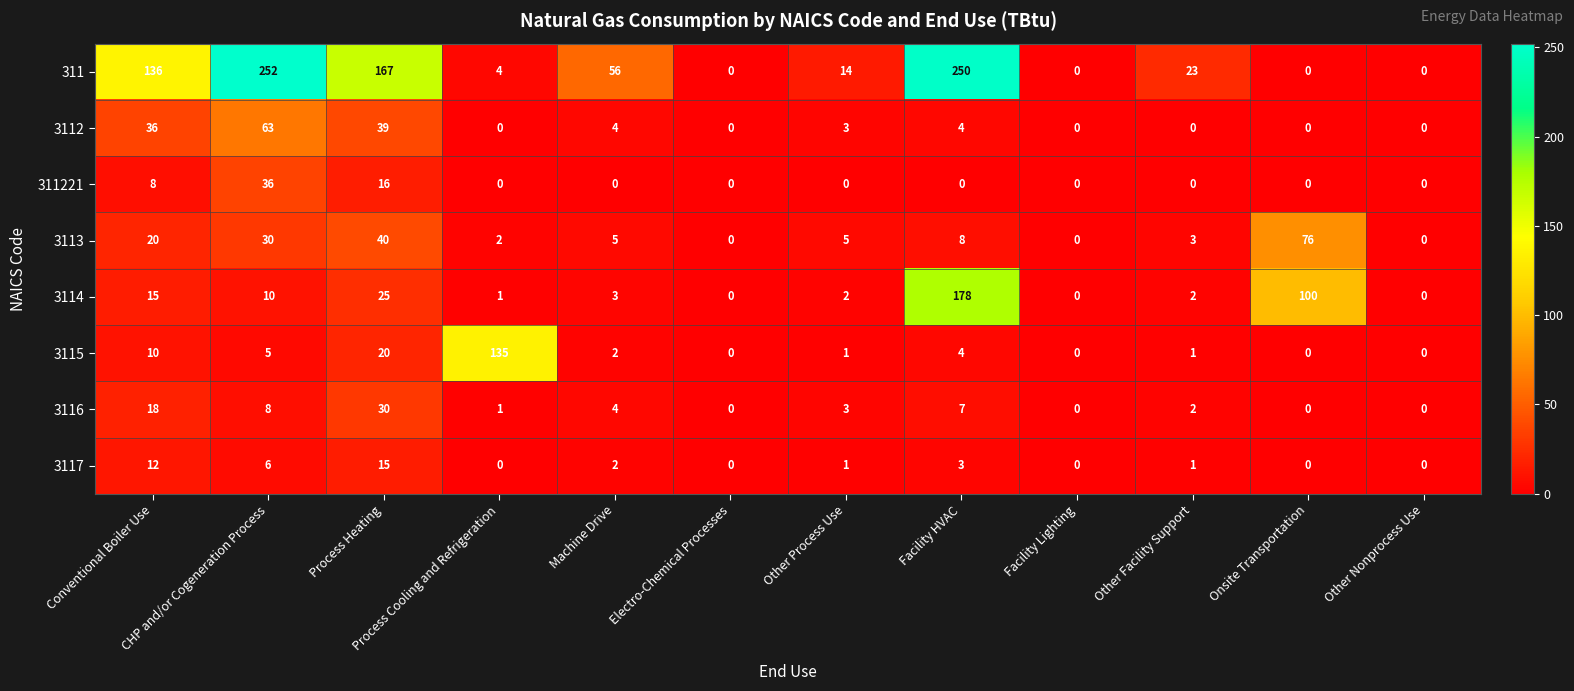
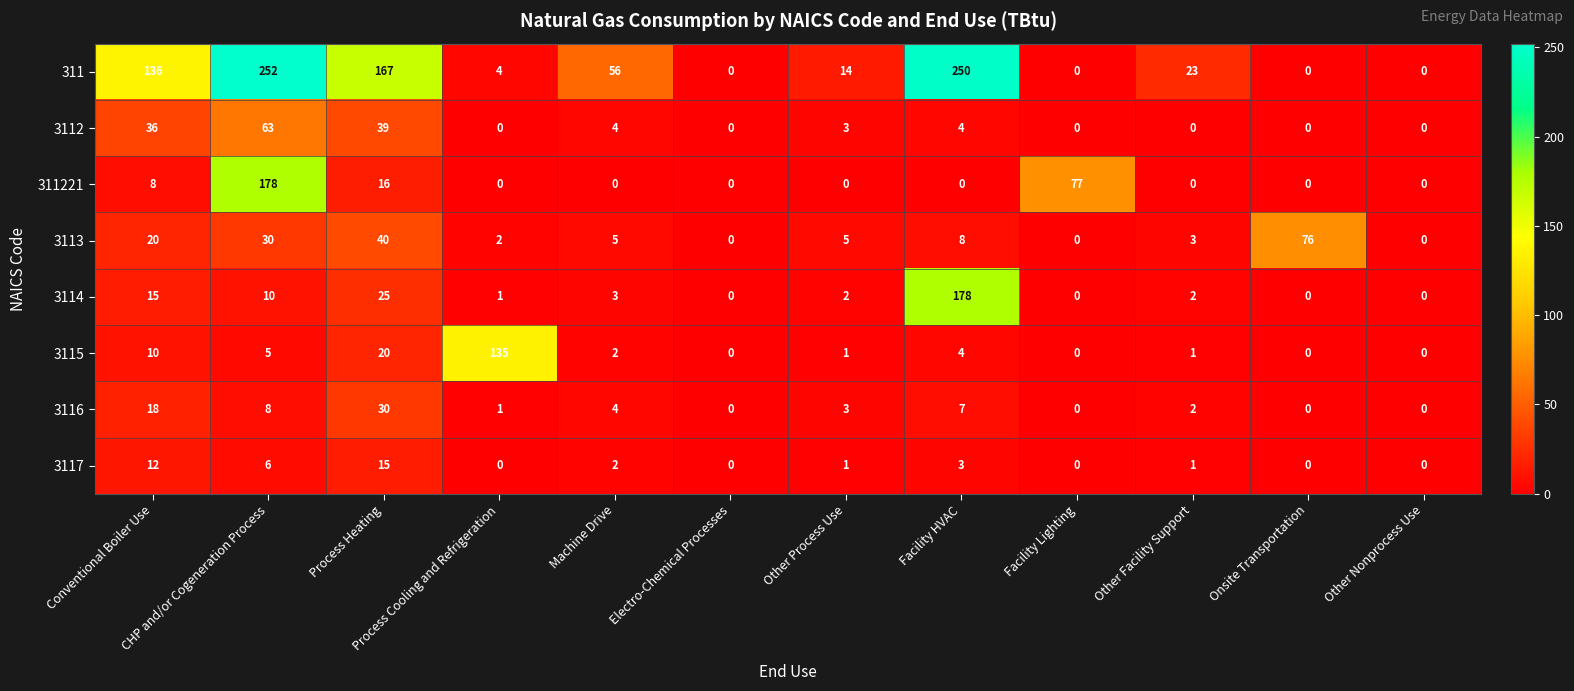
  {
    "311": {
      "Conventional Boiler Use": 136,
      "CHP and/or Cogeneration Process": 252,
      "Process Heating": 167,
      "Process Cooling and Refrigeration": 4,
      "Machine Drive": 56,
      "Electro-Chemical Processes": 0,
      "Other Process Use": 14,
      "Facility HVAC": 250,
      "Facility Lighting": 0,
      "Other Facility Support": 23,
      "Onsite Transportation": 0,
      "Other Nonprocess Use": 0
    },
    "3112": {
      "Conventional Boiler Use": 36,
      "CHP and/or Cogeneration Process": 63,
      "Process Heating": 39,
      "Process Cooling and Refrigeration": 0,
      "Machine Drive": 4,
      "Electro-Chemical Processes": 0,
      "Other Process Use": 3,
      "Facility HVAC": 4,
      "Facility Lighting": 0,
      "Other Facility Support": 0,
      "Onsite Transportation": 0,
      "Other Nonprocess Use": 0
    },
    "311221": {
      "Conventional Boiler Use": 8,
-     "CHP and/or Cogeneration Process": 36,
+     "CHP and/or Cogeneration Process": 178,
      "Process Heating": 16,
      "Process Cooling and Refrigeration": 0,
      "Machine Drive": 0,
      "Electro-Chemical Processes": 0,
      "Other Process Use": 0,
      "Facility HVAC": 0,
-     "Facility Lighting": 0,
+     "Facility Lighting": 77,
      "Other Facility Support": 0,
      "Onsite Transportation": 0,
      "Other Nonprocess Use": 0
    },
    "3113": {
      "Conventional Boiler Use": 20,
      "CHP and/or Cogeneration Process": 30,
      "Process Heating": 40,
      "Process Cooling and Refrigeration": 2,
      "Machine Drive": 5,
      "Electro-Chemical Processes": 0,
      "Other Process Use": 5,
      "Facility HVAC": 8,
      "Facility Lighting": 0,
      "Other Facility Support": 3,
      "Onsite Transportation": 76,
      "Other Nonprocess Use": 0
    },
    "3114": {
      "Conventional Boiler Use": 15,
      "CHP and/or Cogeneration Process": 10,
      "Process Heating": 25,
      "Process Cooling and Refrigeration": 1,
      "Machine Drive": 3,
      "Electro-Chemical Processes": 0,
      "Other Process Use": 2,
      "Facility HVAC": 178,
      "Facility Lighting": 0,
      "Other Facility Support": 2,
-     "Onsite Transportation": 100,
+     "Onsite Transportation": 0,
      "Other Nonprocess Use": 0
    },
    "3115": {
      "Conventional Boiler Use": 10,
      "CHP and/or Cogeneration Process": 5,
      "Process Heating": 20,
      "Process Cooling and Refrigeration": 135,
      "Machine Drive": 2,
      "Electro-Chemical Processes": 0,
      "Other Process Use": 1,
      "Facility HVAC": 4,
      "Facility Lighting": 0,
      "Other Facility Support": 1,
      "Onsite Transportation": 0,
      "Other Nonprocess Use": 0
    },
    "3116": {
      "Conventional Boiler Use": 18,
      "CHP and/or Cogeneration Process": 8,
      "Process Heating": 30,
      "Process Cooling and Refrigeration": 1,
      "Machine Drive": 4,
      "Electro-Chemical Processes": 0,
      "Other Process Use": 3,
      "Facility HVAC": 7,
      "Facility Lighting": 0,
      "Other Facility Support": 2,
      "Onsite Transportation": 0,
      "Other Nonprocess Use": 0
    },
    "3117": {
      "Conventional Boiler Use": 12,
      "CHP and/or Cogeneration Process": 6,
      "Process Heating": 15,
      "Process Cooling and Refrigeration": 0,
      "Machine Drive": 2,
      "Electro-Chemical Processes": 0,
      "Other Process Use": 1,
      "Facility HVAC": 3,
      "Facility Lighting": 0,
      "Other Facility Support": 1,
      "Onsite Transportation": 0,
      "Other Nonprocess Use": 0
    }
  }
